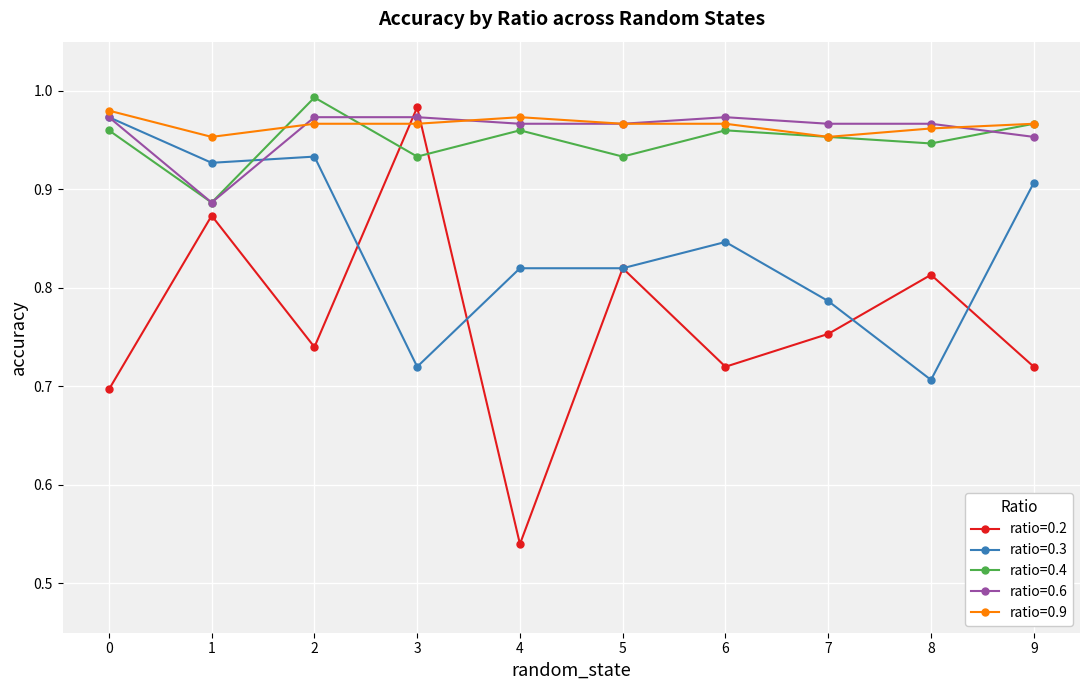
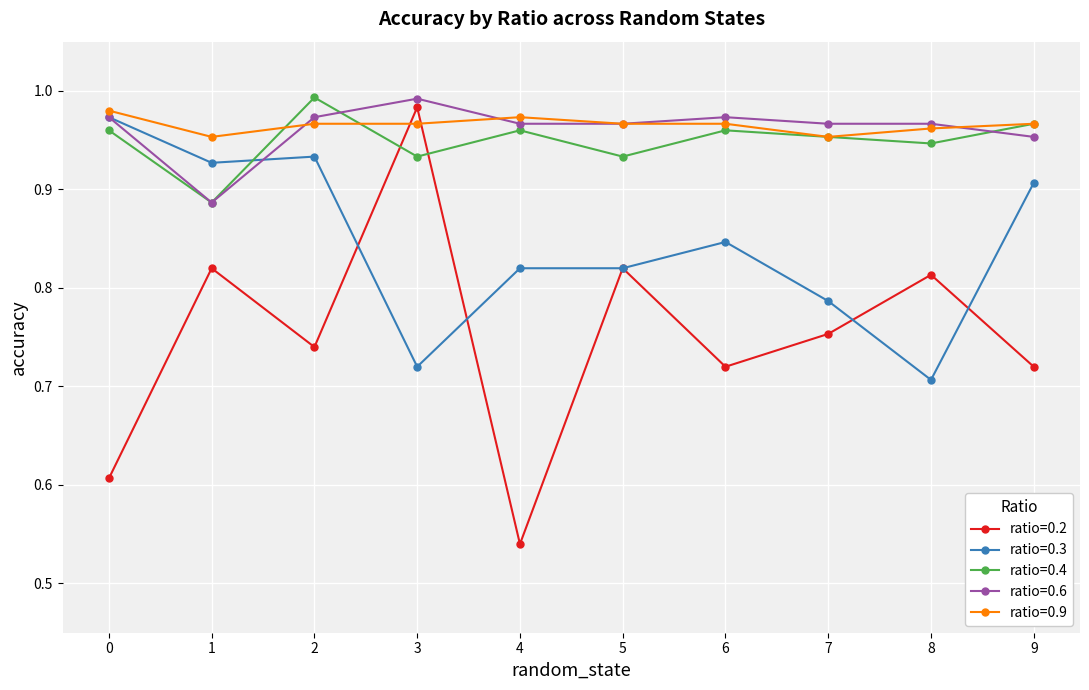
  {
    "ratio=0.2": {
-     "0": 0.70,
-     "1": 0.87,
+     "0": 0.61,
+     "1": 0.82,
      "2": 0.74,
      "3": 0.98,
      "4": 0.54,
      "6": 0.72,
      "7": 0.75,
      "8": 0.81,
      "9": 0.72
    },
    "ratio=0.3": {
      "1": 0.93,
      "2": 0.93,
      "3": 0.72,
      "4": 0.82,
      "6": 0.85,
      "7": 0.79,
      "8": 0.71,
      "9": 0.91
    },
    "ratio=0.4": {
      "0": 0.96,
      "2": 0.99,
      "3": 0.93,
      "4": 0.96,
      "5": 0.93,
      "6": 0.96,
      "8": 0.95
    },
    "ratio=0.6": {
      "2": 0.97,
-     "3": 0.97,
+     "3": 0.99,
      "4": 0.97,
      "6": 0.97,
      "7": 0.97,
      "8": 0.97,
      "9": 0.95
    },
    "ratio=0.9": {
      "0": 0.98,
      "1": 0.95,
      "2": 0.97,
      "3": 0.97,
      "4": 0.97,
      "6": 0.97,
      "8": 0.96
    }
  }
